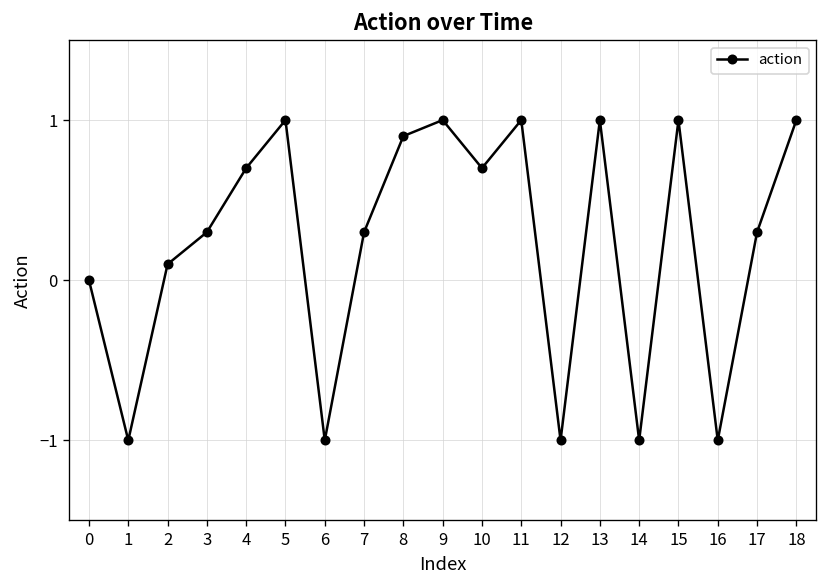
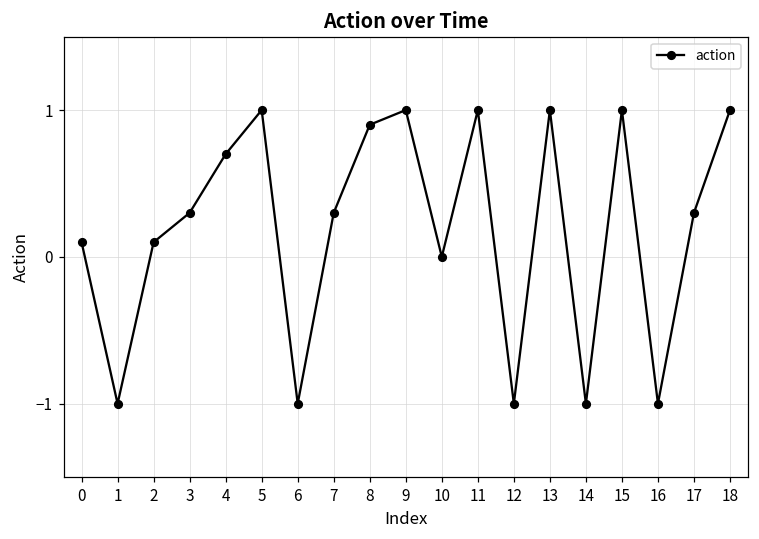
  {
-   "0": 0.0,
+   "0": 0.1,
    "1": -1.0,
    "2": 0.1,
    "3": 0.3,
    "4": 0.7,
    "5": 1.0,
    "6": -1.0,
    "7": 0.3,
    "8": 0.9,
    "9": 1.0,
-   "10": 0.7,
+   "10": 0.0,
    "11": 1.0,
    "12": -1.0,
    "13": 1.0,
    "14": -1.0,
    "15": 1.0,
    "16": -1.0,
    "17": 0.3,
    "18": 1.0
  }
